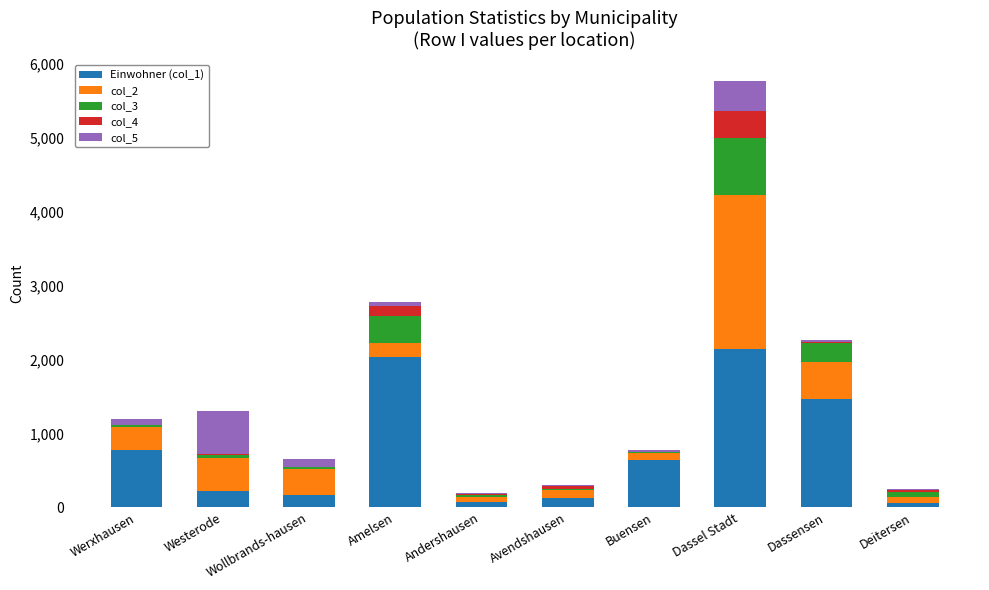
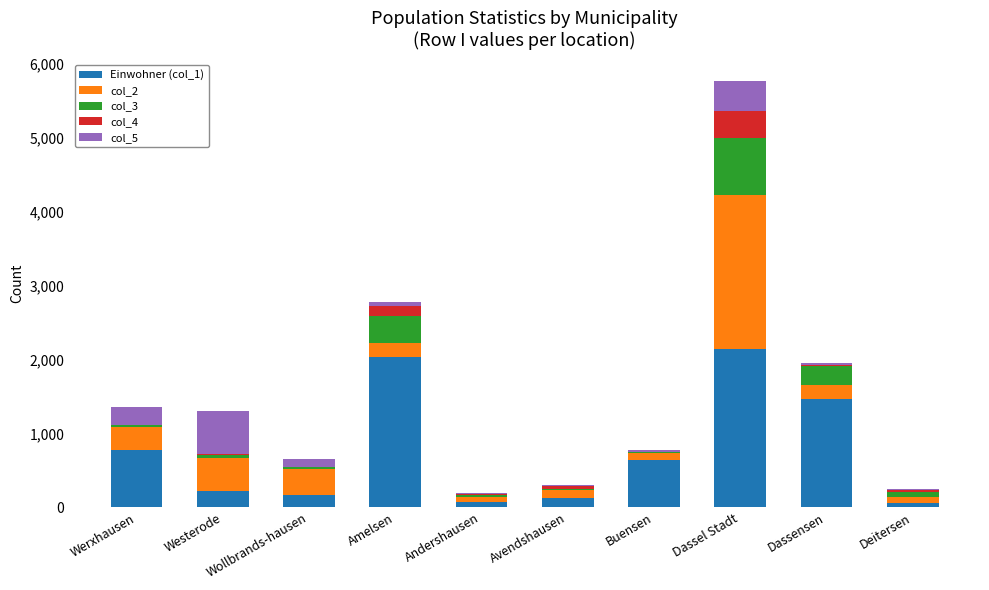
  {
    "Einwohner (col_1)": {
      "Werxhausen": "800",
      "Westerode": "200",
      "Wollbrands-hausen": "200",
      "Amelsen": "2,000",
      "Andershausen": "100",
      "Avendshausen": "100",
      "Buensen": "600",
      "Dassel Stadt": "2,100",
      "Dassensen": "1,500",
      "Deitersen": "100"
    },
    "col_2": {
      "Werxhausen": "300",
      "Westerode": "500",
      "Wollbrands-hausen": "400",
      "Amelsen": "200",
      "Andershausen": "100",
      "Avendshausen": "100",
      "Buensen": "100",
      "Dassel Stadt": "2,100",
-     "Dassensen": "500",
+     "Dassensen": "200",
      "Deitersen": "100"
    },
    "col_3": {
      "Amelsen": "400",
      "Dassel Stadt": "800",
      "Dassensen": "300",
      "Deitersen": "100"
    },
    "col_4": {
      "Amelsen": "100",
      "Dassel Stadt": "400"
    },
    "col_5": {
-     "Werxhausen": "100",
+     "Werxhausen": "200",
      "Westerode": "600",
      "Wollbrands-hausen": "100",
      "Amelsen": "100",
      "Dassel Stadt": "400"
    }
  }
